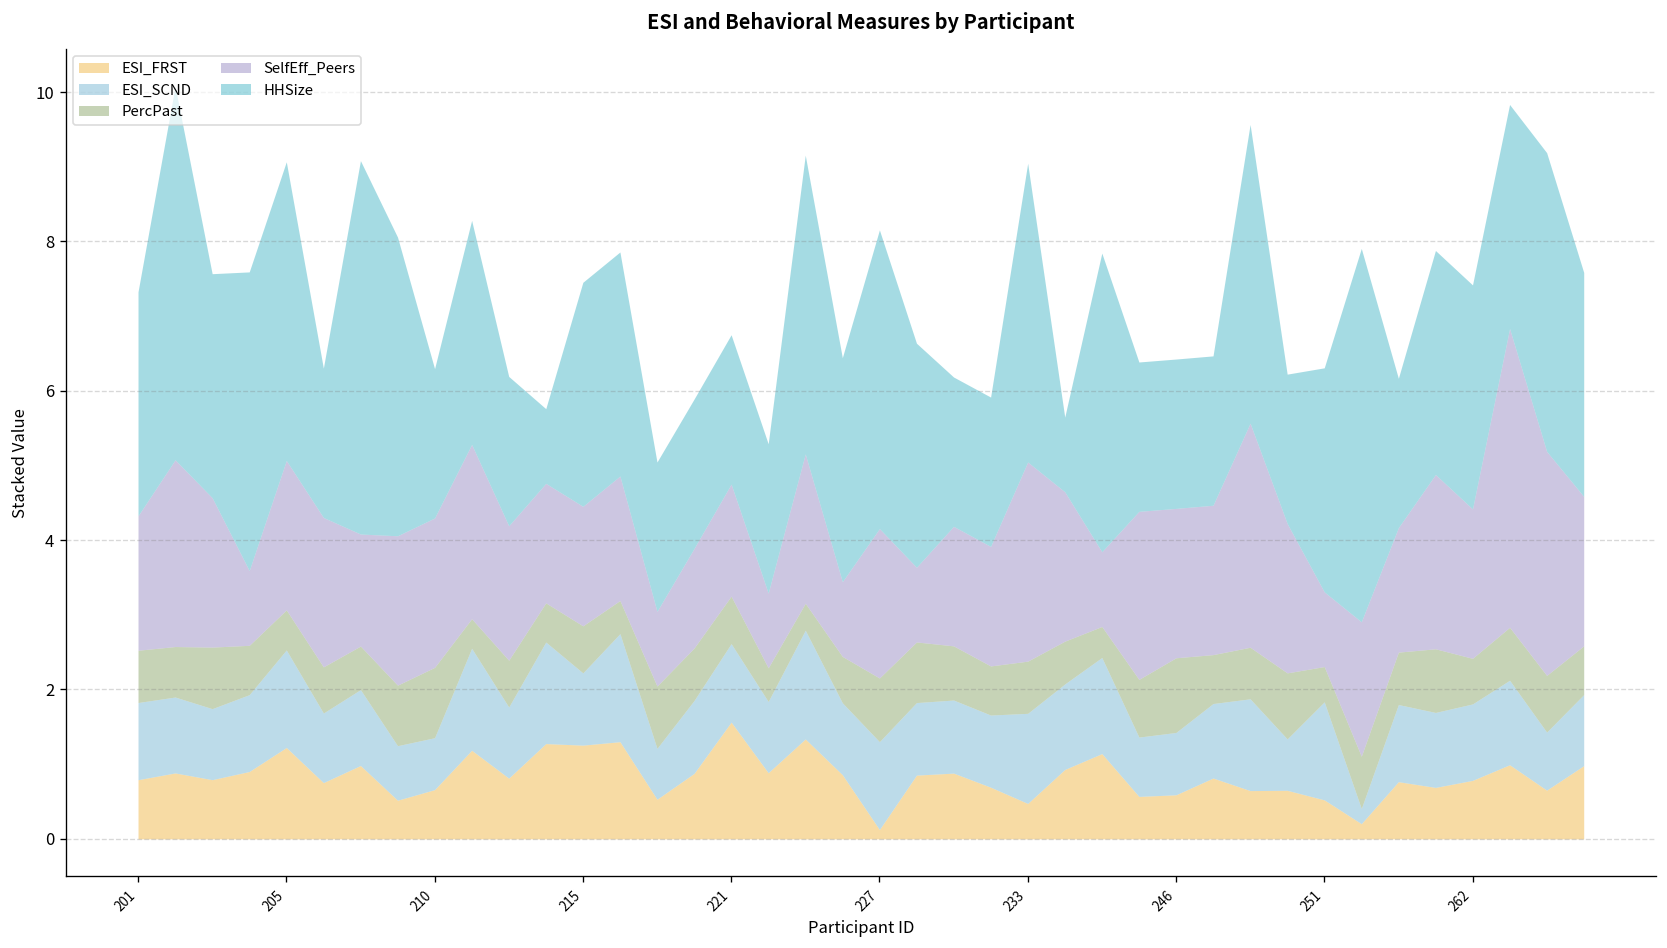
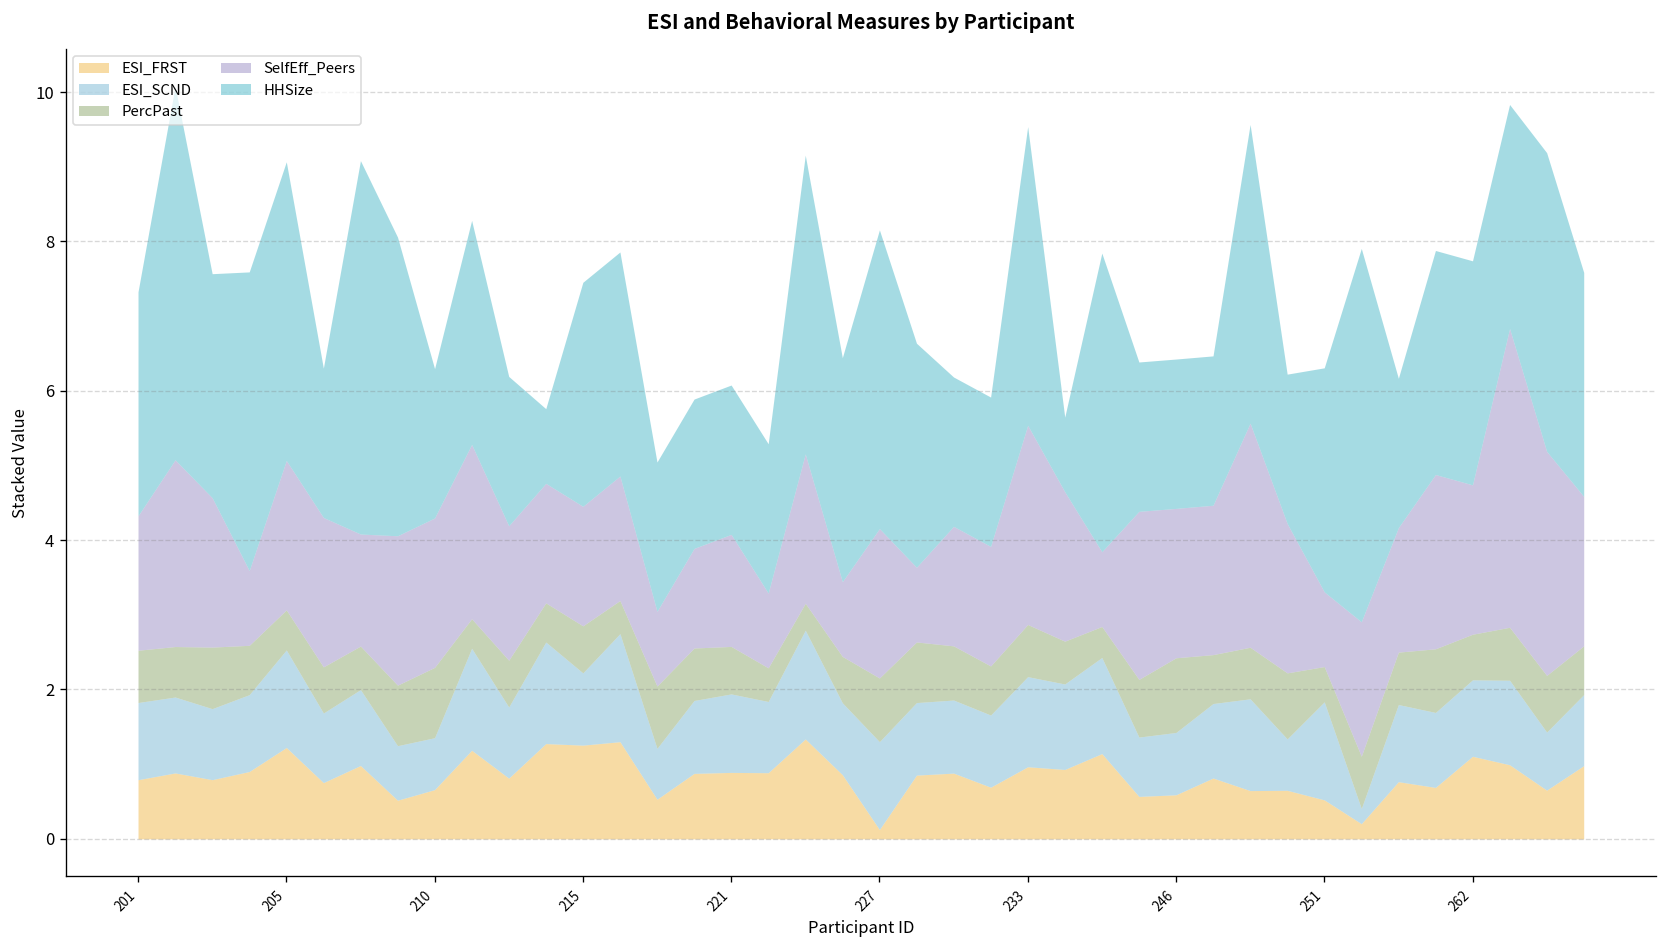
  {
    "ESI_FRST": {
      "201": 0.8,
      "205": 1.2,
      "210": 0.7,
      "215": 1.3,
-     "221": 1.6,
+     "221": 0.9,
      "227": 0.1,
-     "233": 0.5,
+     "233": 1.0,
      "246": 0.6,
      "251": 0.5,
-     "262": 0.8
+     "262": 1.1
    },
    "PercPast": {
      "201": 0.7,
      "205": 0.5,
      "210": 0.9,
      "215": 0.6,
      "221": 0.6,
      "227": 0.9,
      "233": 0.7,
      "246": 1.0,
      "251": 0.5,
      "262": 0.6
    }
  }
